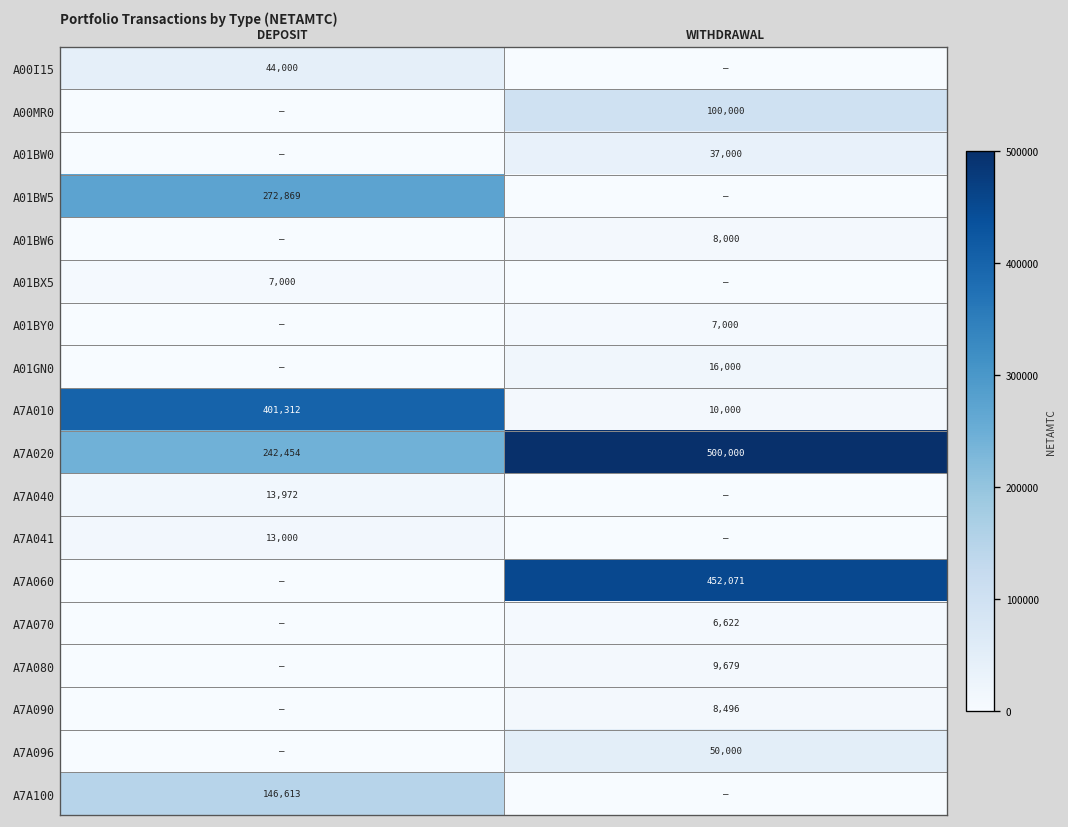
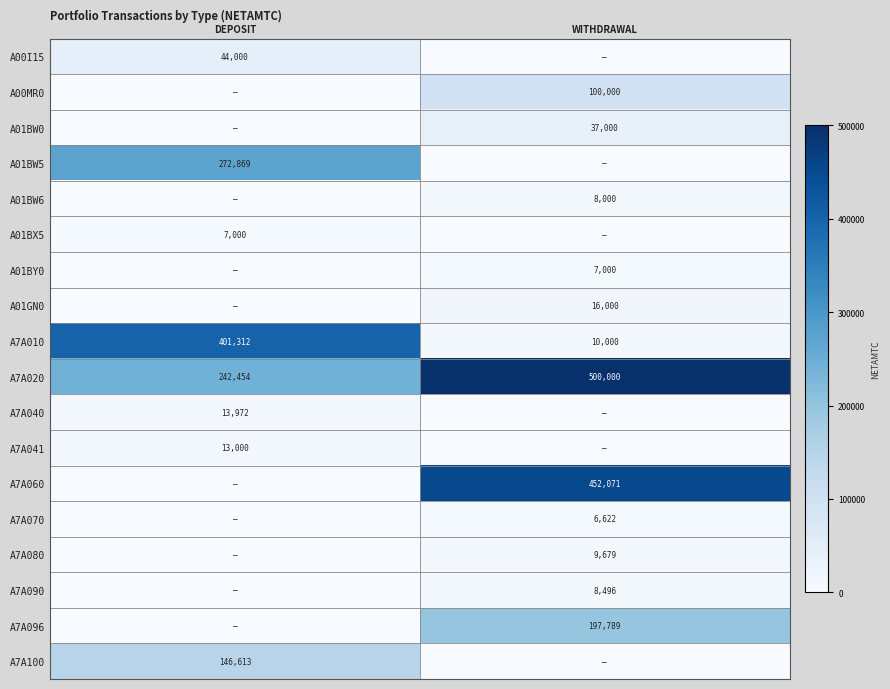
  {
    "A00I15": {
      "DEPOSIT": "44,000"
    },
    "A00MR0": {
      "WITHDRAWAL": "100,000"
    },
    "A01BW0": {
      "WITHDRAWAL": "37,000"
    },
    "A01BW5": {
      "DEPOSIT": "272,869"
    },
    "A01BW6": {
      "WITHDRAWAL": "8,000"
    },
    "A01BX5": {
      "DEPOSIT": "7,000"
    },
    "A01BY0": {
      "WITHDRAWAL": "7,000"
    },
    "A01GN0": {
      "WITHDRAWAL": "16,000"
    },
    "A7A010": {
      "DEPOSIT": "401,312",
      "WITHDRAWAL": "10,000"
    },
    "A7A020": {
      "DEPOSIT": "242,454",
      "WITHDRAWAL": "500,000"
    },
    "A7A040": {
      "DEPOSIT": "13,972"
    },
    "A7A041": {
      "DEPOSIT": "13,000"
    },
    "A7A060": {
      "WITHDRAWAL": "452,071"
    },
    "A7A070": {
      "WITHDRAWAL": "6,622"
    },
    "A7A080": {
      "WITHDRAWAL": "9,679"
    },
    "A7A090": {
      "WITHDRAWAL": "8,496"
    },
    "A7A096": {
-     "WITHDRAWAL": "50,000"
+     "WITHDRAWAL": "197,789"
    },
    "A7A100": {
      "DEPOSIT": "146,613"
    }
  }
